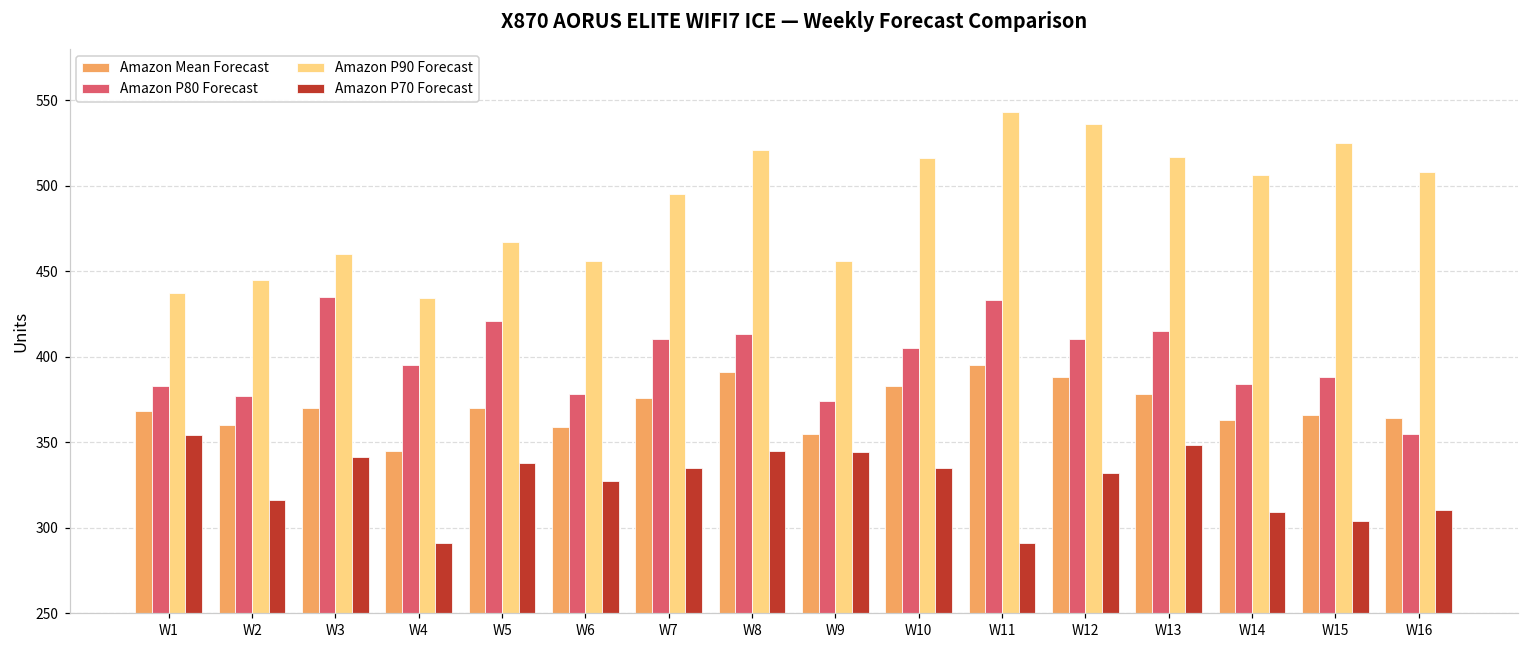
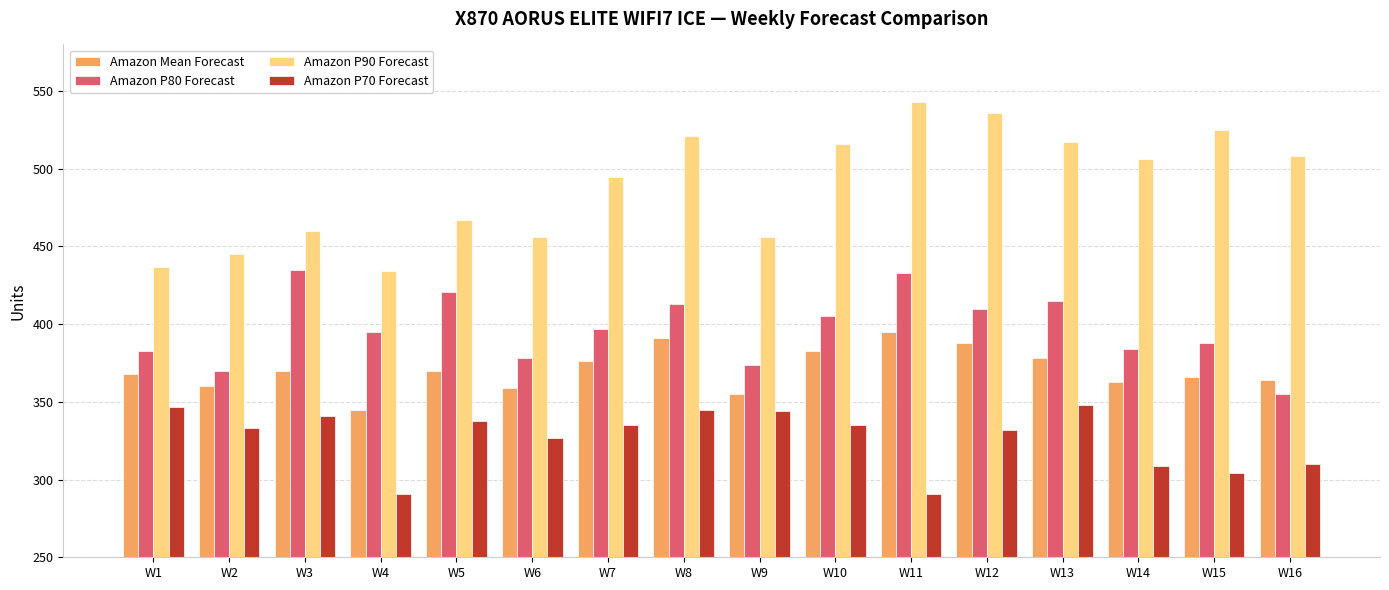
  {
    "Amazon P80 Forecast": {
      "W1": 383,
-     "W2": 377,
+     "W2": 370,
      "W3": 435,
      "W4": 395,
      "W5": 421,
      "W6": 378,
-     "W7": 410,
+     "W7": 397,
      "W8": 413,
      "W9": 374,
      "W10": 405,
      "W11": 433,
      "W12": 410,
      "W13": 415,
      "W14": 384,
      "W15": 388,
      "W16": 355
    },
    "Amazon P70 Forecast": {
-     "W1": 354,
-     "W2": 316,
+     "W1": 347,
+     "W2": 333,
      "W3": 341,
      "W4": 291,
      "W5": 338,
      "W6": 327,
      "W7": 335,
      "W8": 345,
      "W9": 344,
      "W10": 335,
      "W11": 291,
      "W12": 332,
      "W13": 348,
      "W14": 309,
      "W15": 304,
      "W16": 310
    }
  }
